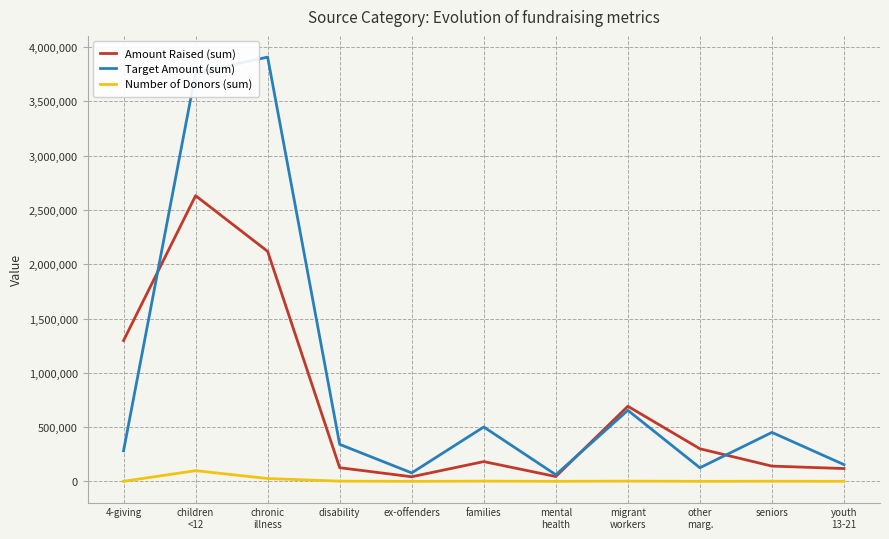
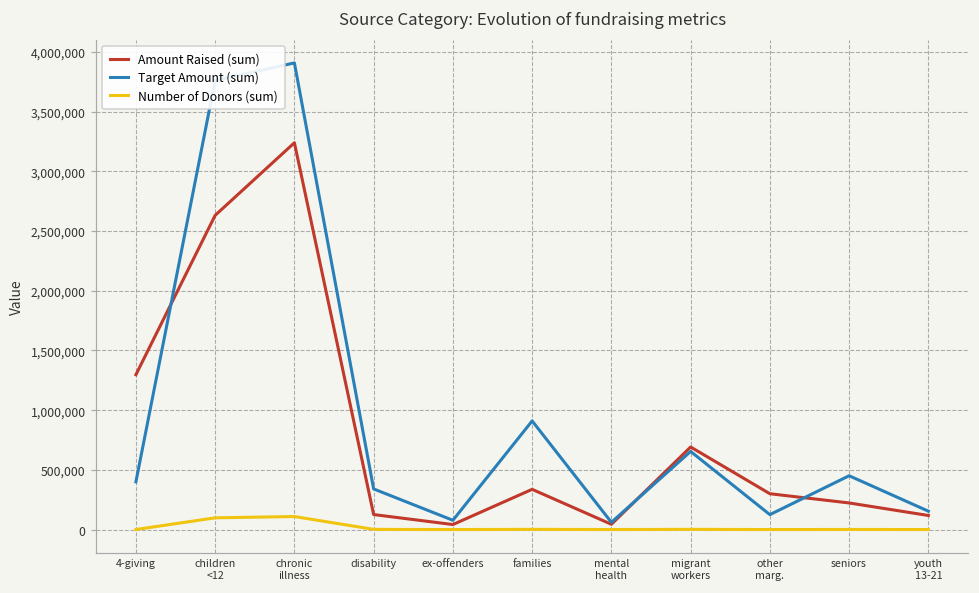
  {
    "Amount Raised (sum)": {
      "4-giving": "1,300,000",
      "children <12": "2,630,000",
-     "chronic illness": "2,120,000",
+     "chronic illness": "3,240,000",
      "disability": "130,000",
      "ex-offenders": "40,000",
-     "families": "180,000",
+     "families": "340,000",
      "migrant workers": "690,000",
      "other marg.": "300,000",
-     "seniors": "140,000",
+     "seniors": "220,000",
      "youth 13-21": "120,000"
    },
    "Target Amount (sum)": {
-     "4-giving": "280,000",
+     "4-giving": "400,000",
      "chronic illness": "3,910,000",
      "disability": "340,000",
      "ex-offenders": "80,000",
-     "families": "500,000",
+     "families": "910,000",
      "migrant workers": "650,000",
      "other marg.": "130,000",
      "seniors": "450,000",
      "youth 13-21": "150,000"
    },
    "Number of Donors (sum)": {
      "4-giving": "0",
      "children <12": "100,000",
-     "chronic illness": "30,000",
+     "chronic illness": "110,000",
      "disability": "0",
      "ex-offenders": "0",
      "families": "0",
      "mental health": "0",
      "migrant workers": "0",
      "other marg.": "0",
      "seniors": "0",
      "youth 13-21": "0"
    }
  }
